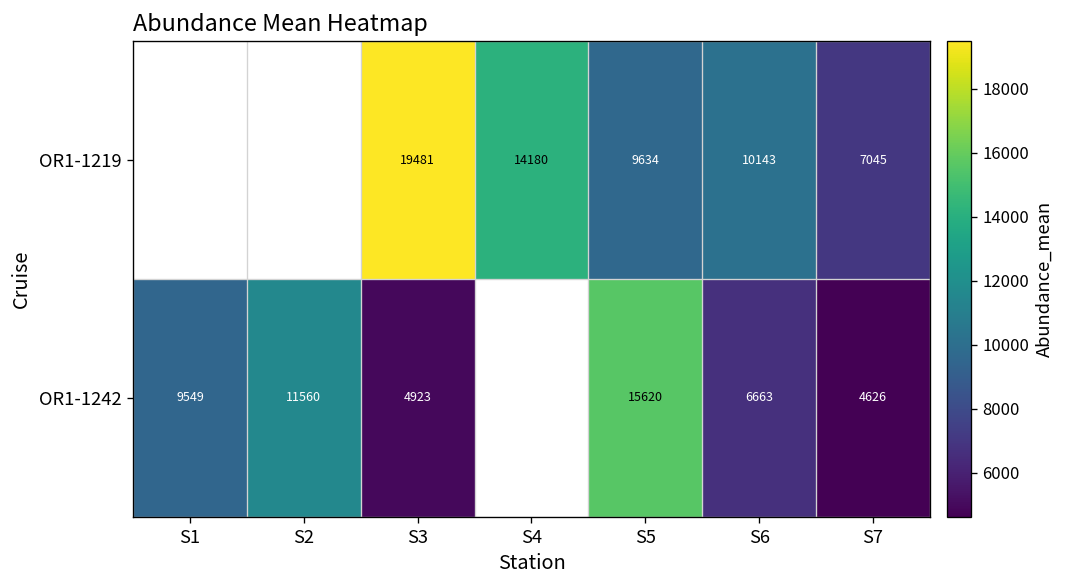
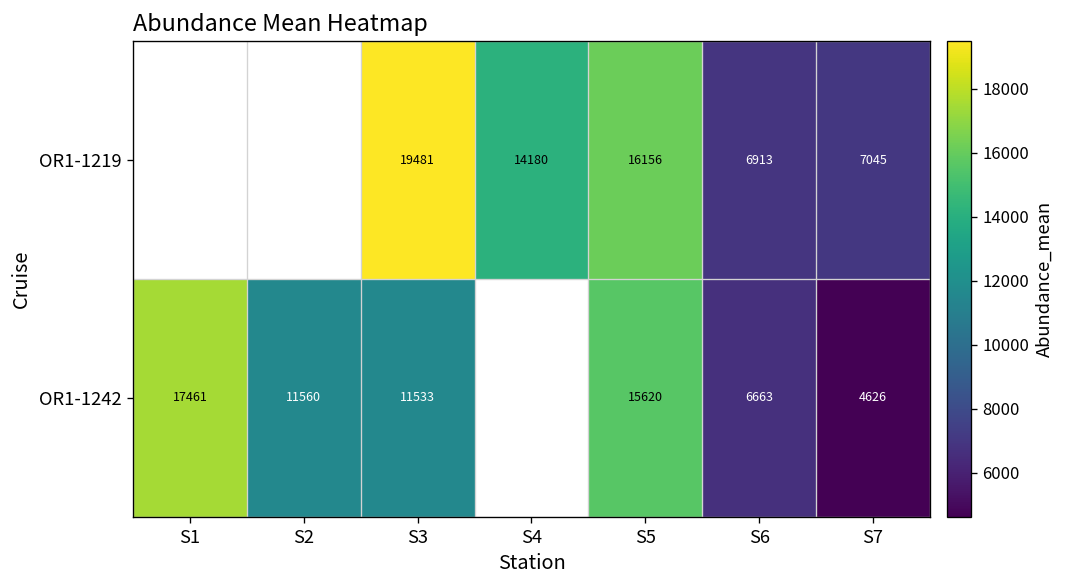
  {
    "OR1-1219": {
      "S3": 19481,
      "S4": 14180,
-     "S5": 9634,
-     "S6": 10143,
+     "S5": 16156,
+     "S6": 6913,
      "S7": 7045
    },
    "OR1-1242": {
-     "S1": 9549,
+     "S1": 17461,
      "S2": 11560,
-     "S3": 4923,
+     "S3": 11533,
      "S5": 15620,
      "S6": 6663,
      "S7": 4626
    }
  }
